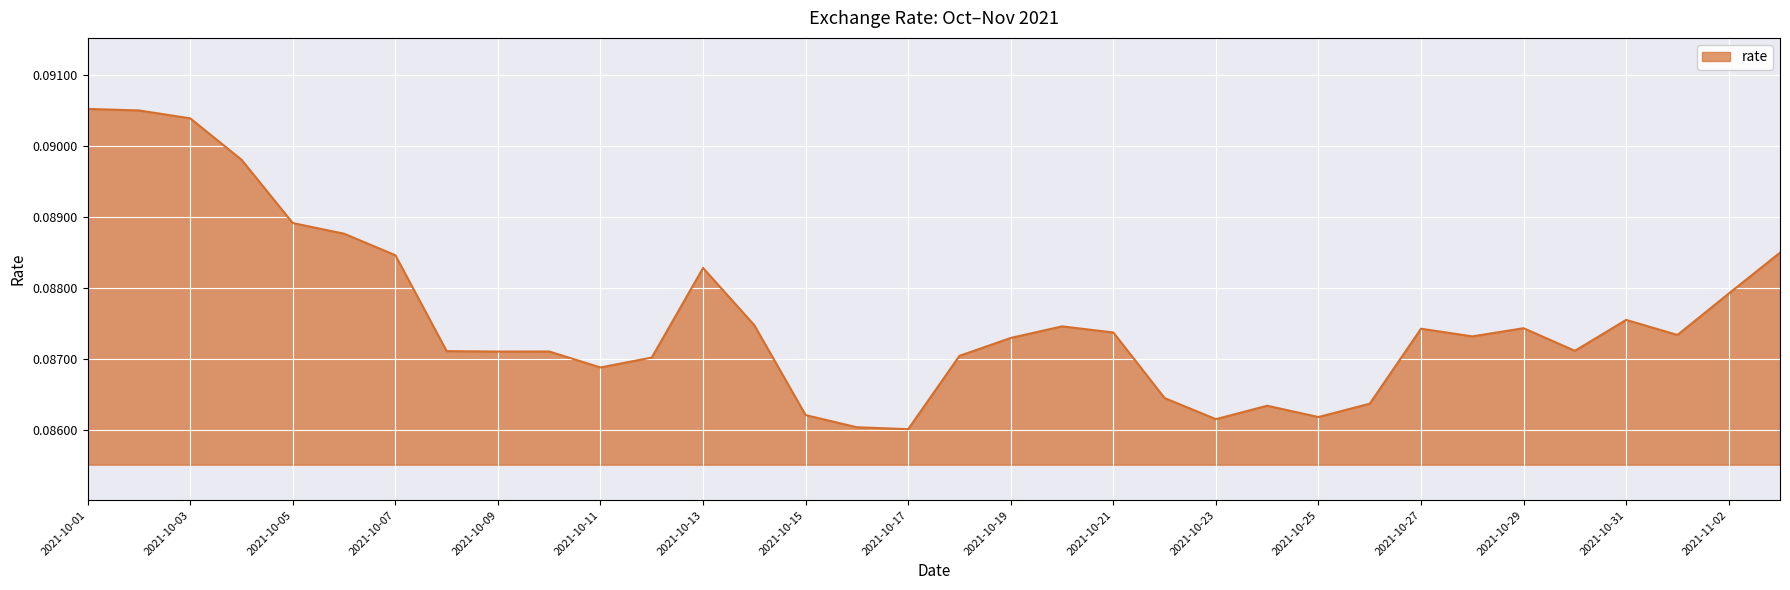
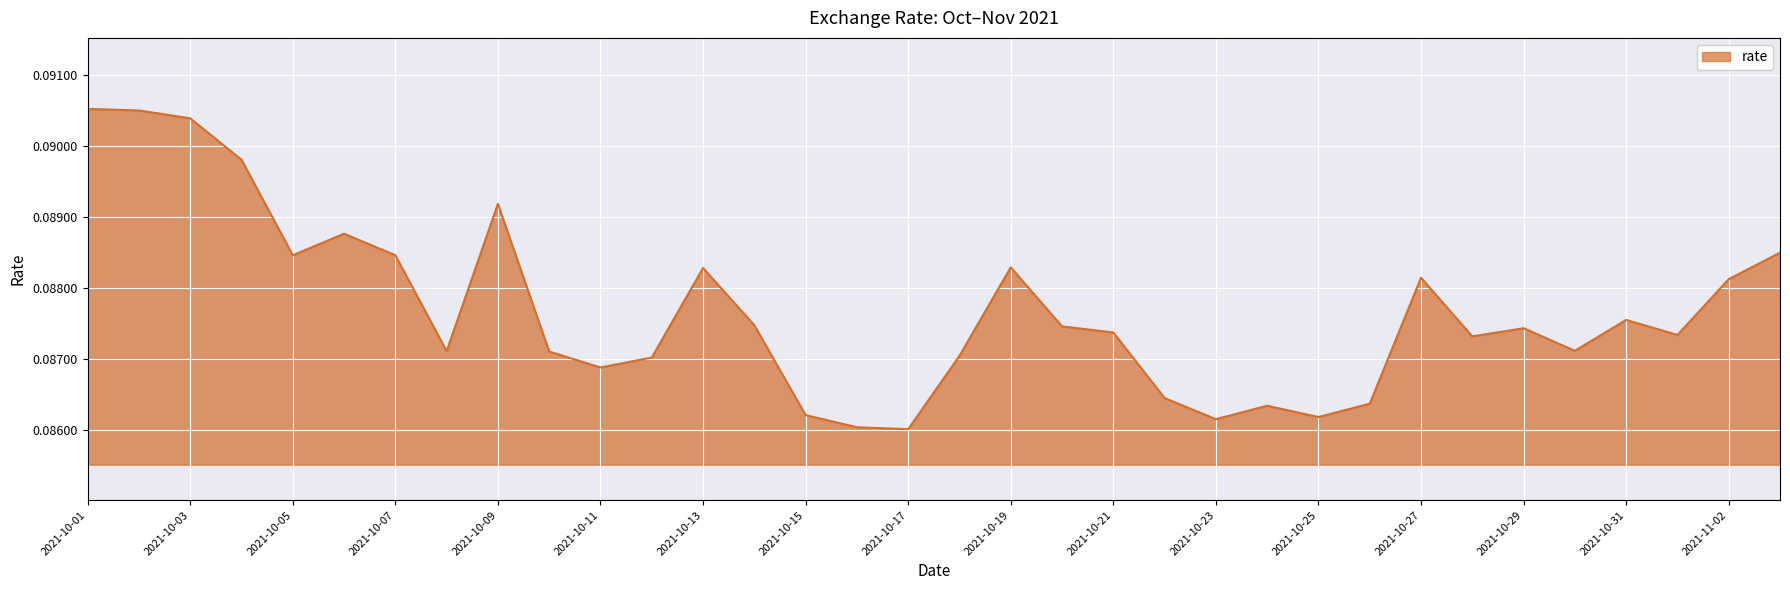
  {
    "2021-10-01": 0.0905,
    "2021-10-03": 0.0904,
-   "2021-10-05": 0.0889,
+   "2021-10-05": 0.0885,
    "2021-10-07": 0.0885,
-   "2021-10-09": 0.0871,
+   "2021-10-09": 0.0892,
    "2021-10-11": 0.0869,
    "2021-10-13": 0.0883,
    "2021-10-15": 0.0862,
    "2021-10-17": 0.0860,
-   "2021-10-19": 0.0873,
+   "2021-10-19": 0.0883,
    "2021-10-21": 0.0874,
    "2021-10-23": 0.0862,
    "2021-10-25": 0.0862,
-   "2021-10-27": 0.0874,
+   "2021-10-27": 0.0881,
    "2021-10-29": 0.0874,
    "2021-10-31": 0.0876,
-   "2021-11-02": 0.0879
+   "2021-11-02": 0.0881
  }
